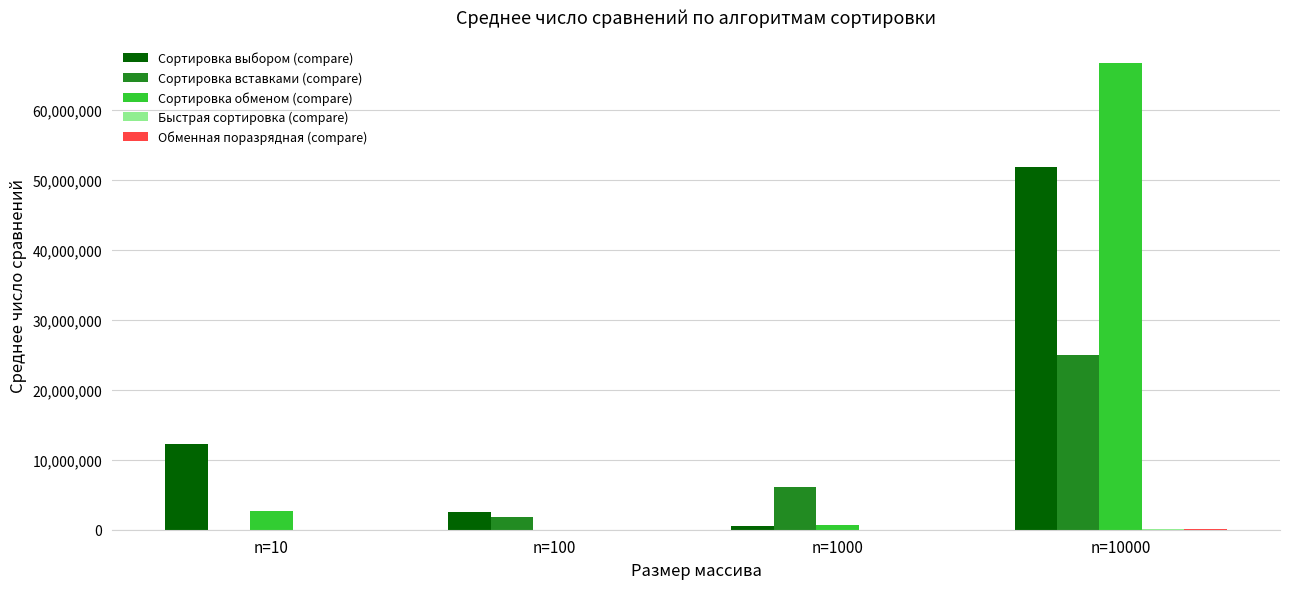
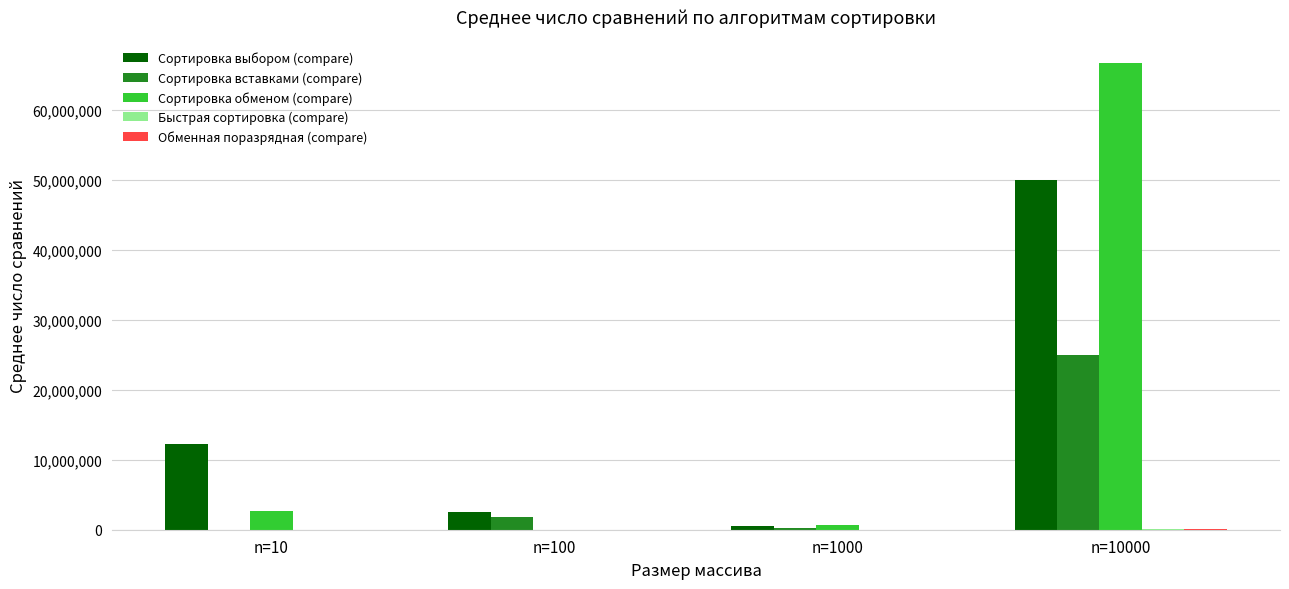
  {
    "Сортировка выбором (compare)": {
      "n=10": "12,000,000",
      "n=100": "3,000,000",
      "n=1000": "0",
-     "n=10000": "52,000,000"
+     "n=10000": "50,000,000"
    },
    "Сортировка вставками (compare)": {
      "n=100": "2,000,000",
-     "n=1000": "6,000,000",
+     "n=1000": "0",
      "n=10000": "25,000,000"
    },
    "Сортировка обменом (compare)": {
      "n=10": "3,000,000",
      "n=1000": "1,000,000",
      "n=10000": "67,000,000"
    }
  }
